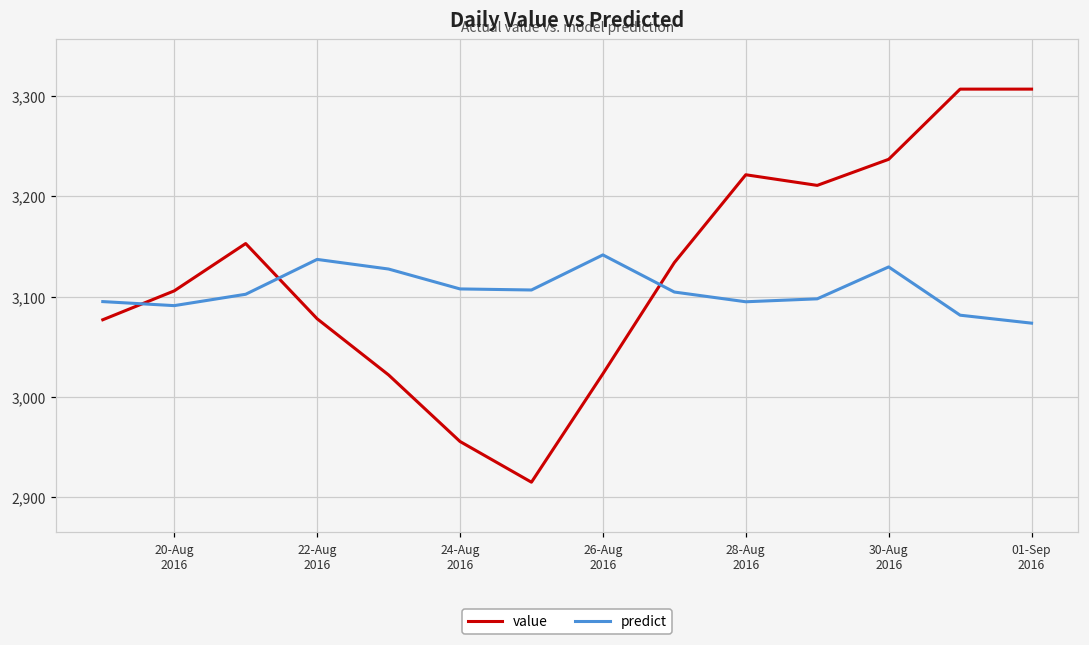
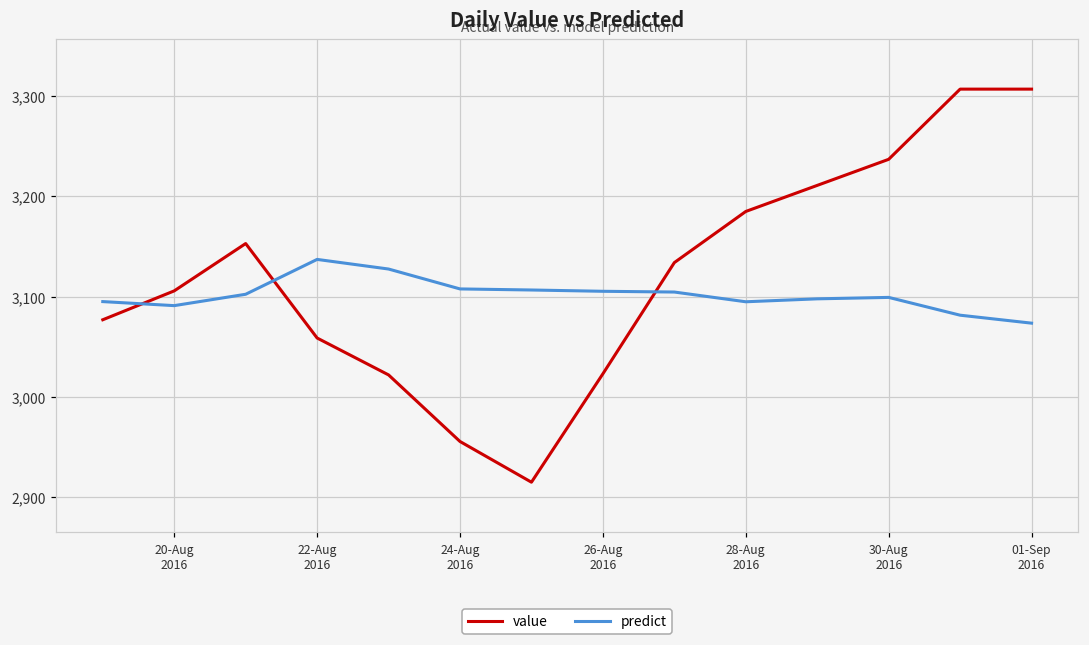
  {
    "value": {
      "20-Aug 2016": "3,110",
-     "22-Aug 2016": "3,080",
+     "22-Aug 2016": "3,060",
      "24-Aug 2016": "2,960",
      "26-Aug 2016": "3,020",
-     "28-Aug 2016": "3,220",
+     "28-Aug 2016": "3,190",
      "30-Aug 2016": "3,240",
      "01-Sep 2016": "3,310"
    },
    "predict": {
      "20-Aug 2016": "3,090",
      "22-Aug 2016": "3,140",
      "24-Aug 2016": "3,110",
-     "26-Aug 2016": "3,140",
+     "26-Aug 2016": "3,110",
      "28-Aug 2016": "3,090",
-     "30-Aug 2016": "3,130",
+     "30-Aug 2016": "3,100",
      "01-Sep 2016": "3,070"
    }
  }
